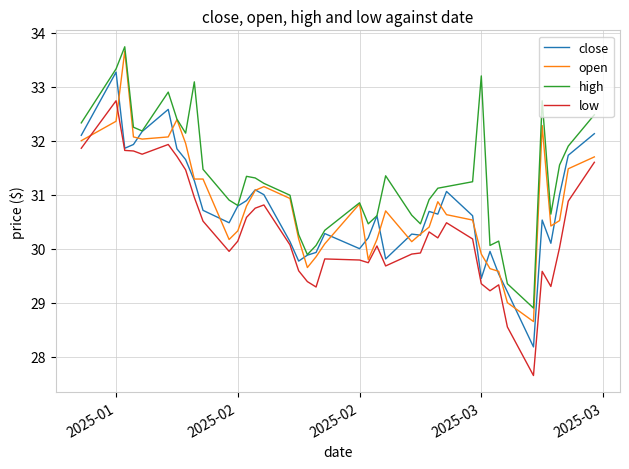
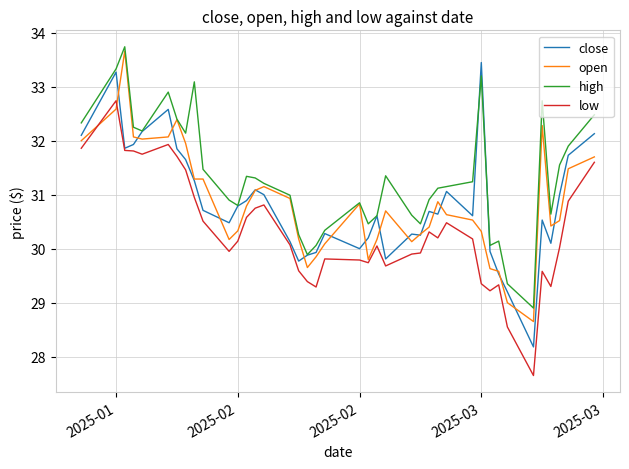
  {
    "close": {
      "2025-01": 33.3,
-     "2025-03": 29.5
+     "2025-03": 33.4
    },
    "open": {
-     "2025-01": 32.4,
-     "2025-03": 29.9
+     "2025-01": 32.6,
+     "2025-03": 30.3
    },
    "high": {
      "2025-01": 33.3,
      "2025-03": 33.2
    },
    "low": {
      "2025-01": 32.7,
      "2025-03": 29.4
    }
  }
